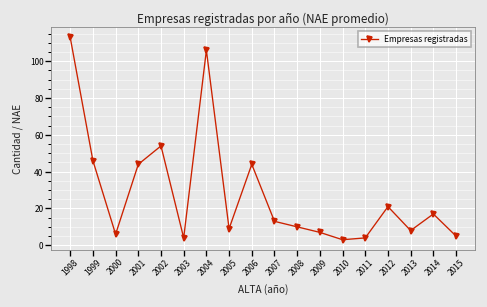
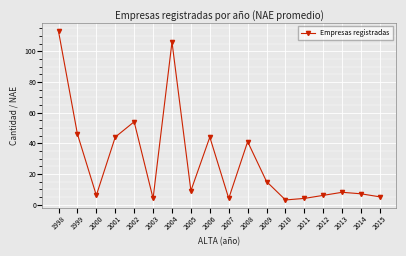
  {
    "1998": 113,
    "1999": 46,
    "2000": 6,
    "2001": 44,
    "2002": 54,
    "2003": 4,
    "2004": 106,
    "2005": 9,
    "2006": 44,
-   "2007": 13,
-   "2008": 10,
-   "2009": 7,
+   "2007": 4,
+   "2008": 41,
+   "2009": 15,
    "2010": 3,
    "2011": 4,
-   "2012": 21,
+   "2012": 6,
    "2013": 8,
-   "2014": 17,
+   "2014": 7,
    "2015": 5
  }
